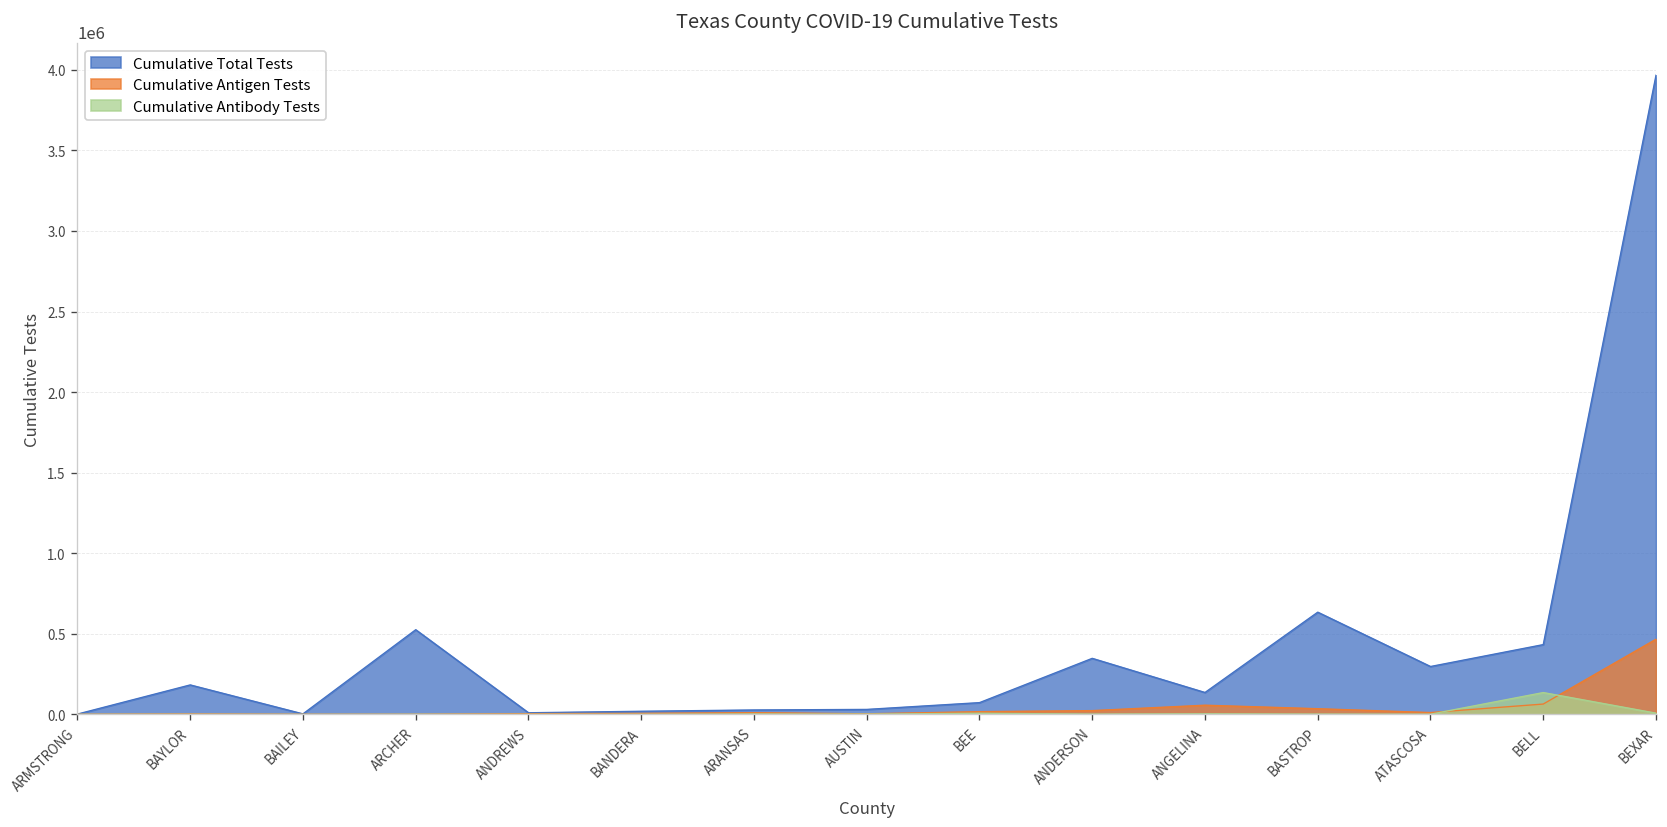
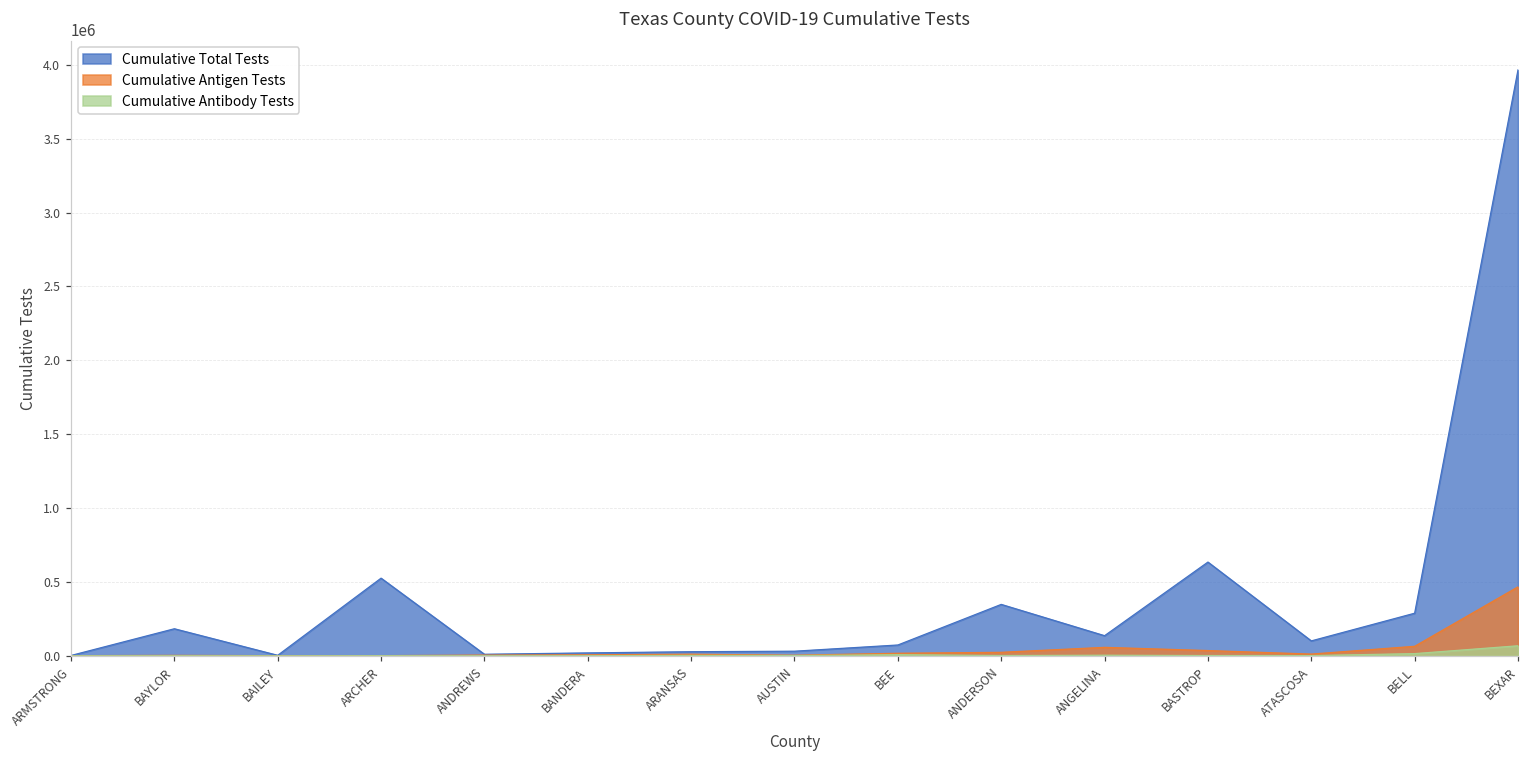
  {
    "Cumulative Total Tests": {
      "BAYLOR": 180000,
      "ARCHER": 530000,
      "AUSTIN": 30000,
      "BEE": 70000,
      "ANDERSON": 350000,
      "ANGELINA": 140000,
      "BASTROP": 630000,
-     "ATASCOSA": 300000,
-     "BELL": 430000,
+     "ATASCOSA": 100000,
+     "BELL": 290000,
      "BEXAR": 3970000
    },
    "Cumulative Antigen Tests": {
      "ANDERSON": 20000,
      "ANGELINA": 60000,
      "BASTROP": 40000,
      "BELL": 60000,
      "BEXAR": 470000
    },
    "Cumulative Antibody Tests": {
      "ANDERSON": 0,
      "ANGELINA": 0,
      "BASTROP": 0,
-     "BELL": 140000,
-     "BEXAR": 10000
+     "BELL": 10000,
+     "BEXAR": 70000
    }
  }
